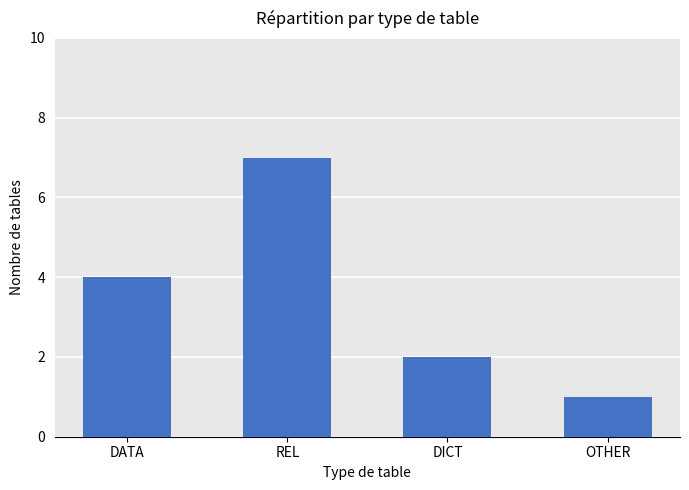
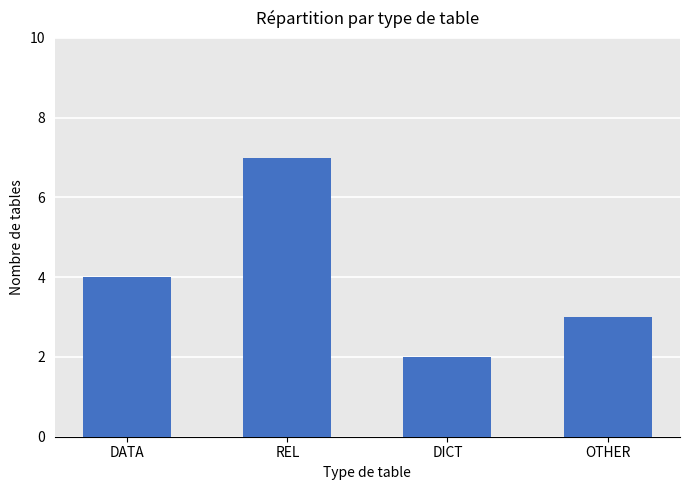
  {
    "DATA": 4,
    "REL": 7,
    "DICT": 2,
-   "OTHER": 1
+   "OTHER": 3
  }
